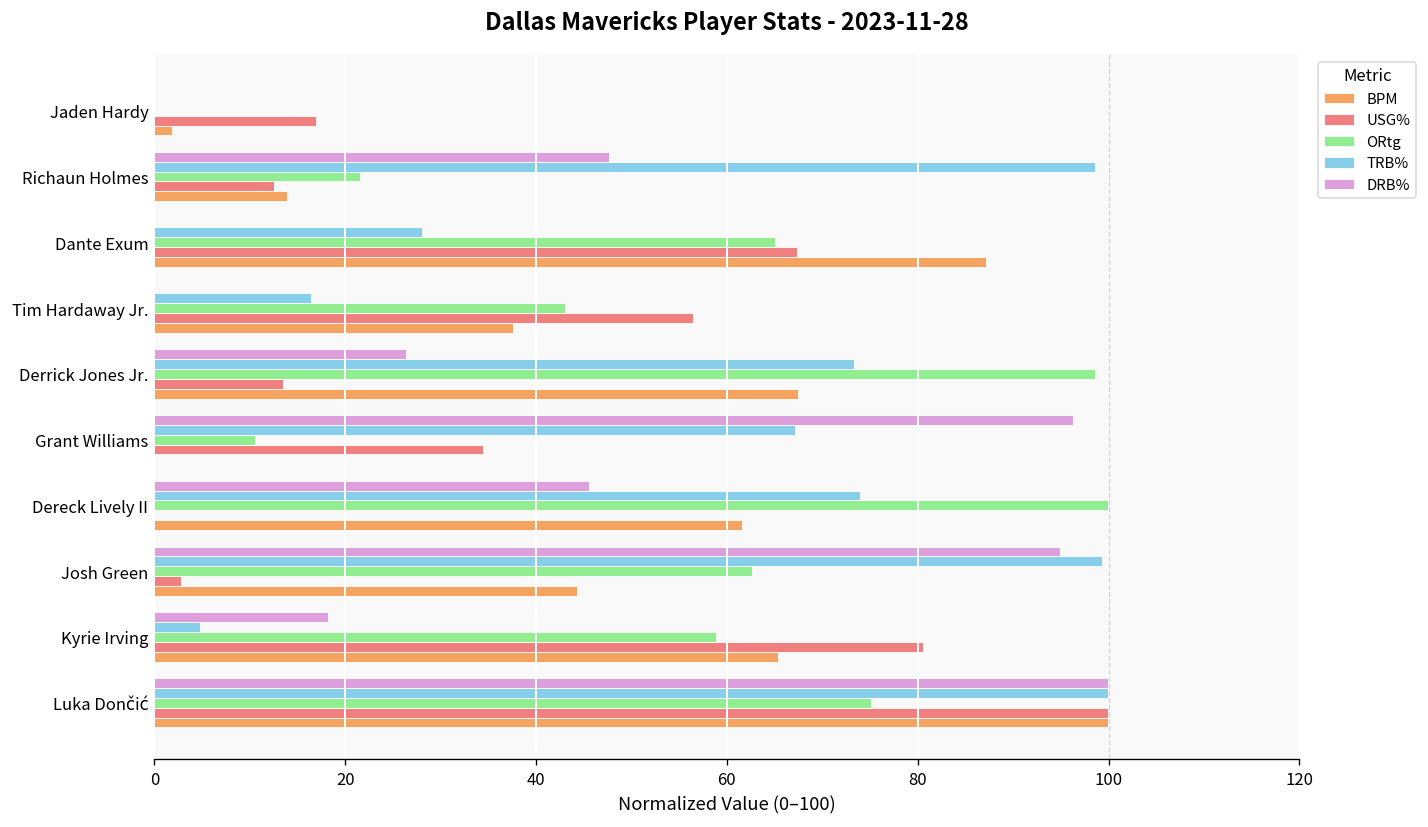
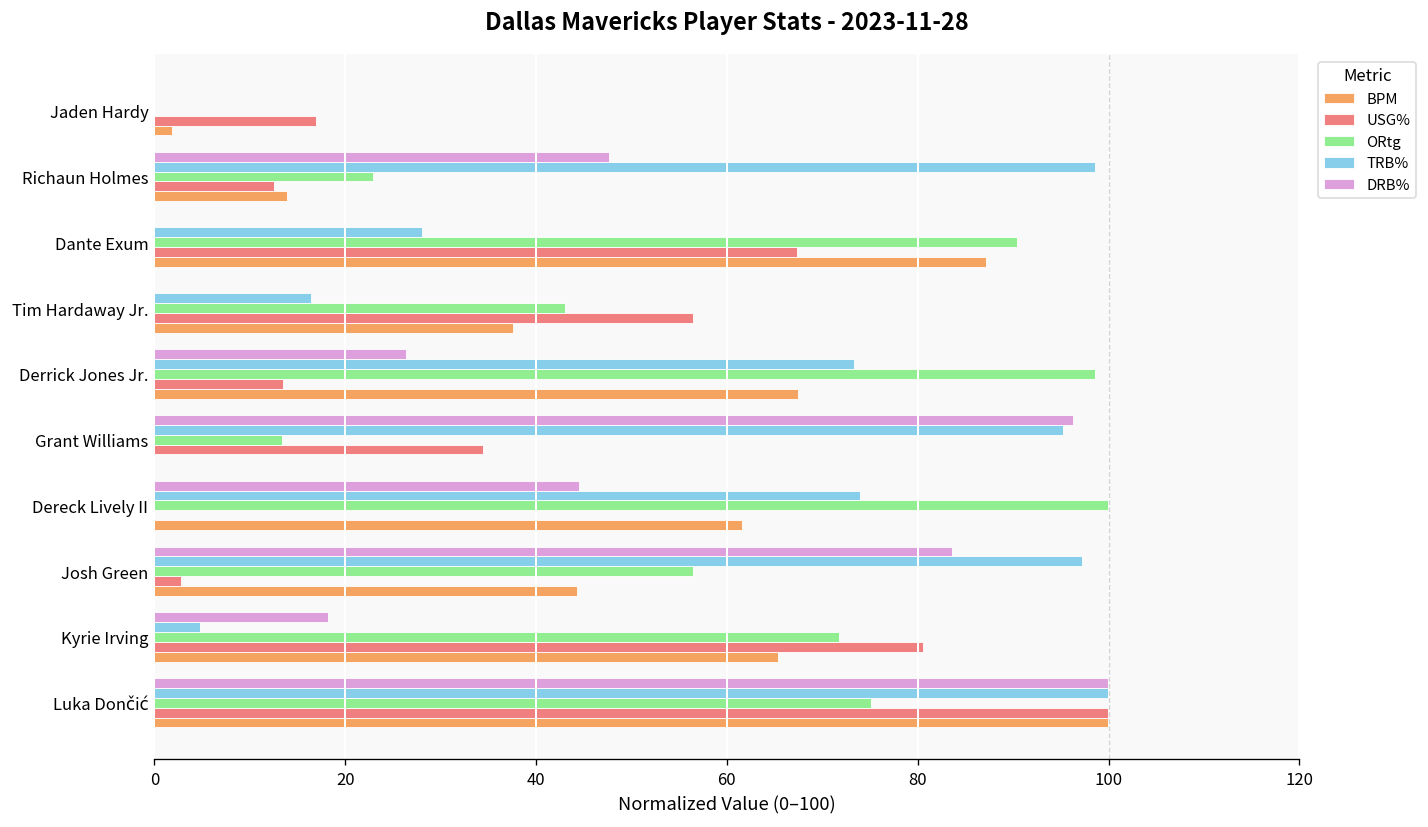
  {
    "ORtg": {
      "Jaden Hardy": 0,
-     "Richaun Holmes": 22,
-     "Dante Exum": 65,
+     "Richaun Holmes": 23,
+     "Dante Exum": 90,
      "Tim Hardaway Jr.": 43,
      "Derrick Jones Jr.": 99,
-     "Grant Williams": 11,
+     "Grant Williams": 13,
      "Dereck Lively II": 100,
-     "Josh Green": 63,
-     "Kyrie Irving": 59,
+     "Josh Green": 56,
+     "Kyrie Irving": 72,
      "Luka Dončić": 75
    },
    "TRB%": {
      "Jaden Hardy": 0,
      "Richaun Holmes": 99,
      "Dante Exum": 28,
      "Tim Hardaway Jr.": 16,
      "Derrick Jones Jr.": 73,
-     "Grant Williams": 67,
+     "Grant Williams": 95,
      "Dereck Lively II": 74,
-     "Josh Green": 99,
+     "Josh Green": 97,
      "Kyrie Irving": 5,
      "Luka Dončić": 100
    },
    "DRB%": {
      "Jaden Hardy": 0,
      "Richaun Holmes": 48,
      "Dante Exum": 0,
      "Tim Hardaway Jr.": 0,
      "Derrick Jones Jr.": 26,
      "Grant Williams": 96,
-     "Dereck Lively II": 46,
-     "Josh Green": 95,
+     "Dereck Lively II": 45,
+     "Josh Green": 84,
      "Kyrie Irving": 18,
      "Luka Dončić": 100
    }
  }
